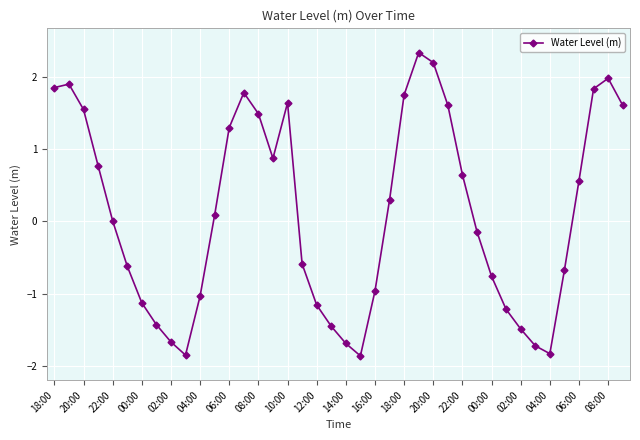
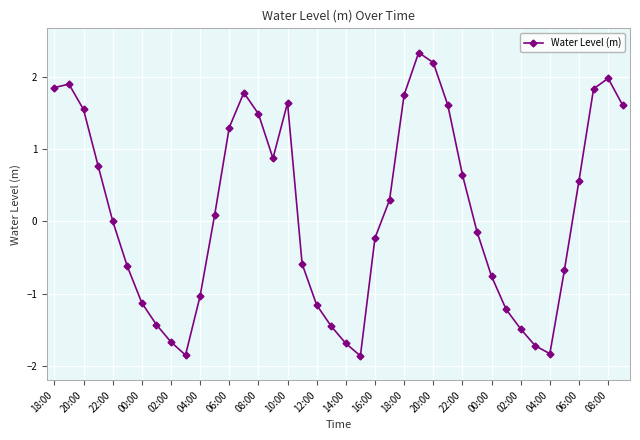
  {
    "10:00": 1.6,
    "12:00": -1.2,
    "14:00": -1.7,
-   "16:00": -1.0
+   "16:00": -0.2
  }
